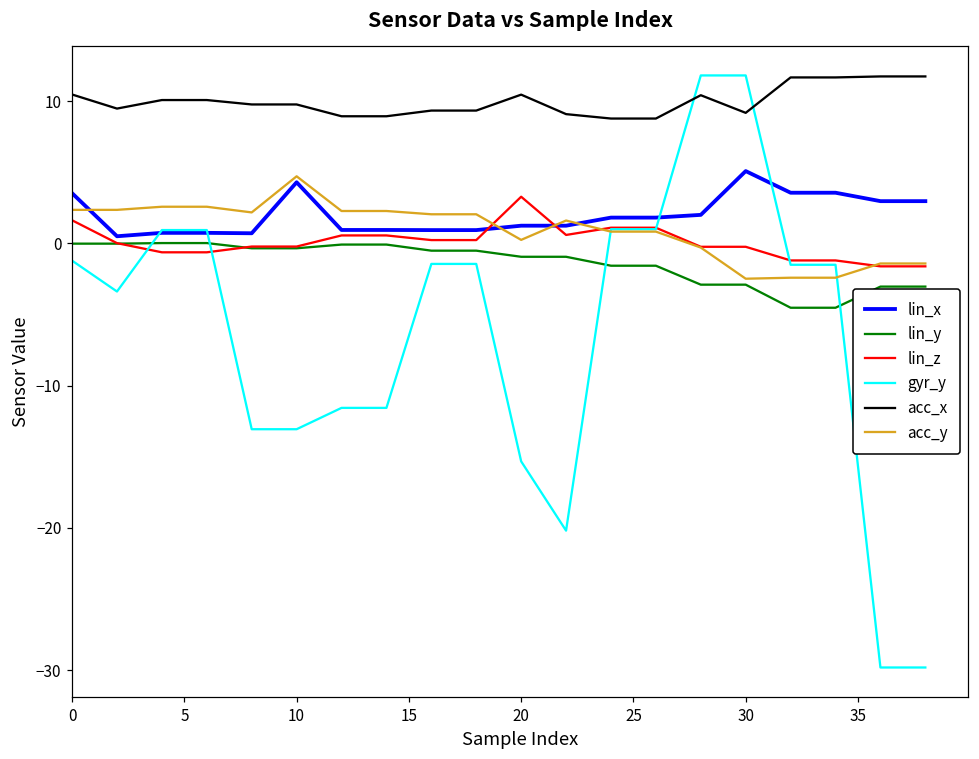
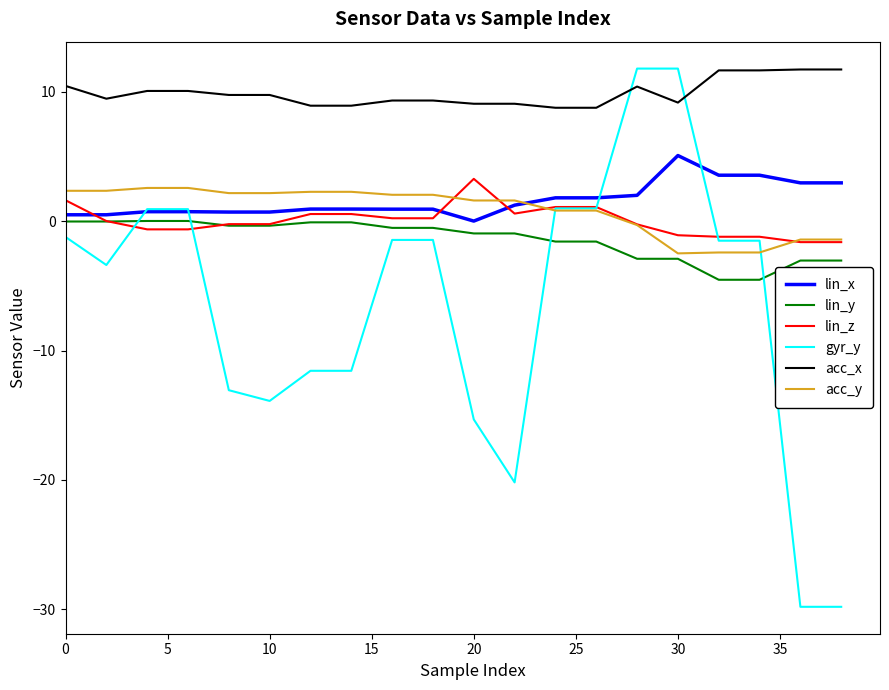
  {
    "lin_x": {
-     "0": 3.5,
-     "10": 4.3,
-     "20": 1.2,
+     "0": 0.5,
+     "10": 0.7,
+     "20": 0.0,
      "30": 5.1
    },
    "lin_y": {
      "0": 0.0,
      "20": -0.9,
      "30": -2.9
    },
    "lin_z": {
      "0": 1.6,
      "20": 3.3,
-     "30": -0.2
+     "30": -1.1
    },
    "gyr_y": {
      "0": -1.2,
-     "10": -13.1,
+     "10": -13.9,
      "20": -15.3,
      "30": 11.8
    },
    "acc_x": {
      "0": 10.5,
      "10": 9.8,
-     "20": 10.5,
+     "20": 9.1,
      "30": 9.2
    },
    "acc_y": {
      "0": 2.4,
-     "10": 4.7,
-     "20": 0.3,
+     "10": 2.2,
+     "20": 1.6,
      "30": -2.5
    }
  }
